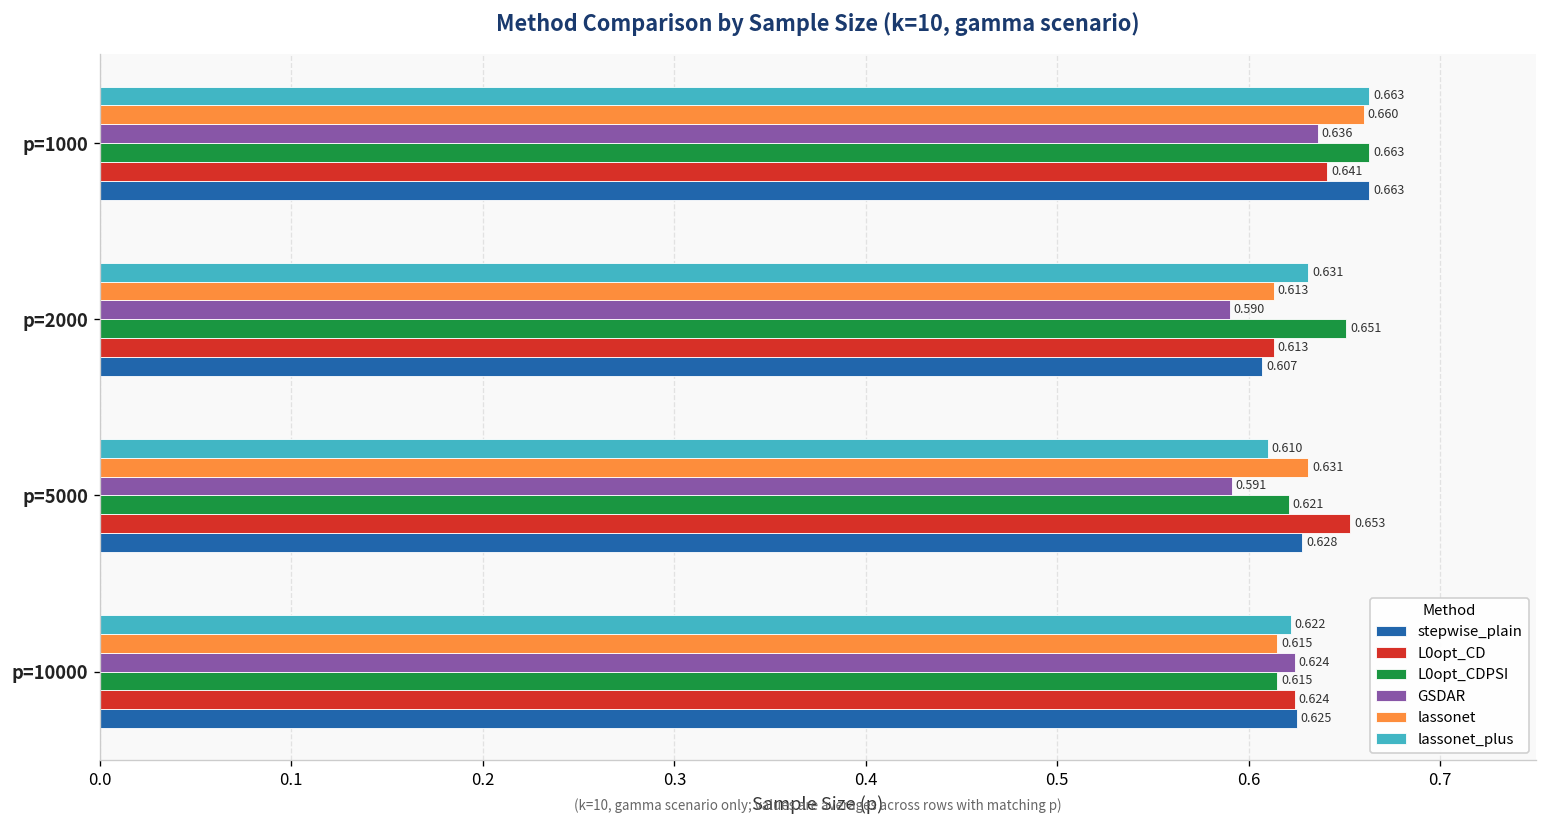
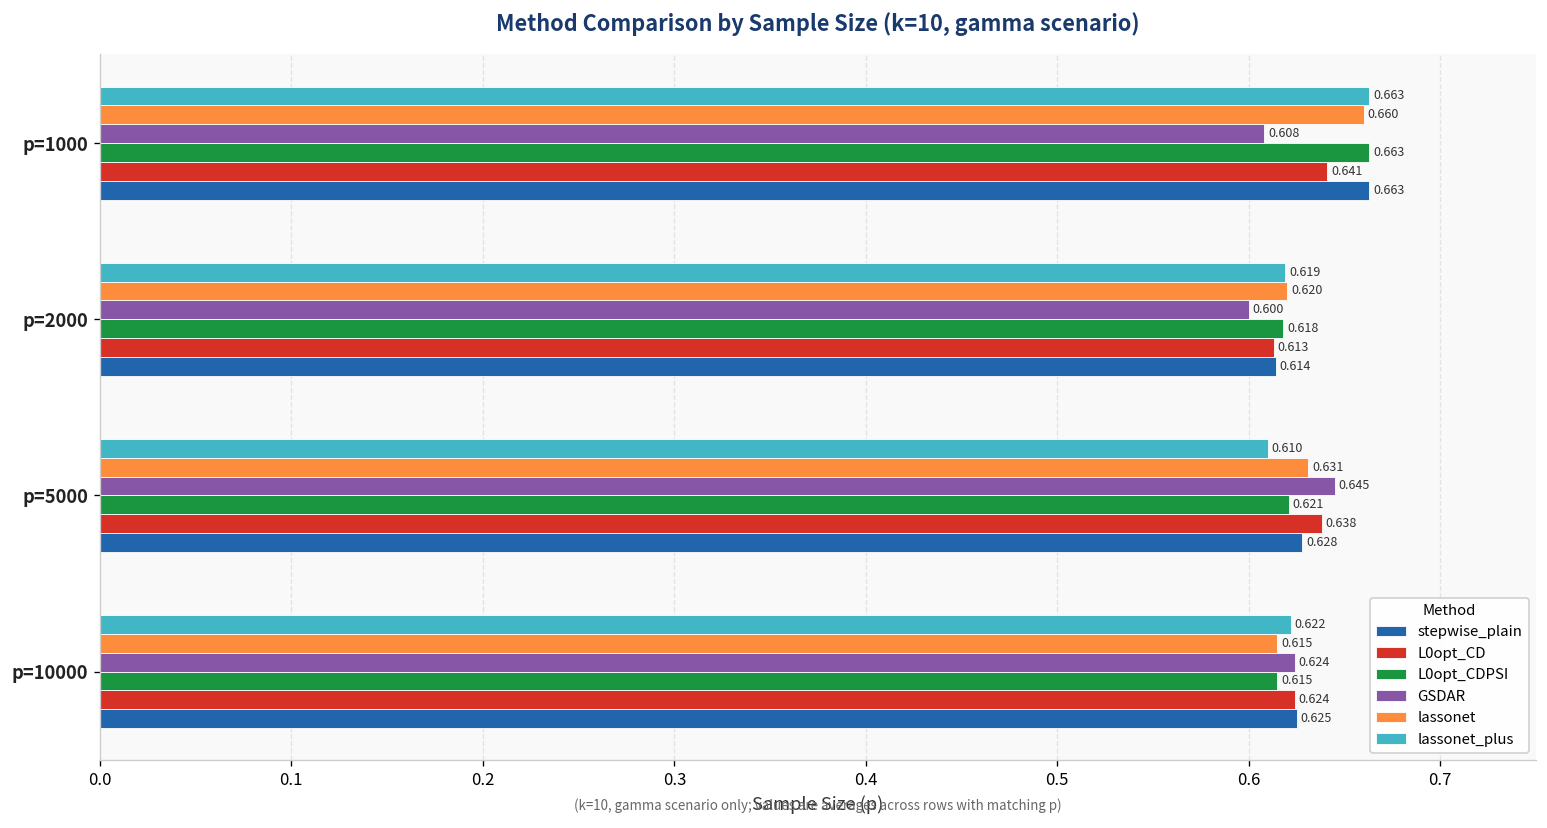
  {
    "stepwise_plain": {
      "p=1000": 0.663,
-     "p=2000": 0.607,
+     "p=2000": 0.614,
      "p=5000": 0.628,
      "p=10000": 0.625
    },
    "L0opt_CD": {
      "p=1000": 0.641,
      "p=2000": 0.613,
-     "p=5000": 0.653,
+     "p=5000": 0.638,
      "p=10000": 0.624
    },
    "L0opt_CDPSI": {
      "p=1000": 0.663,
-     "p=2000": 0.651,
+     "p=2000": 0.618,
      "p=5000": 0.621,
      "p=10000": 0.615
    },
    "GSDAR": {
-     "p=1000": 0.636,
-     "p=2000": 0.590,
-     "p=5000": 0.591,
+     "p=1000": 0.608,
+     "p=2000": 0.600,
+     "p=5000": 0.645,
      "p=10000": 0.624
    },
    "lassonet": {
      "p=1000": 0.660,
-     "p=2000": 0.613,
+     "p=2000": 0.620,
      "p=5000": 0.631,
      "p=10000": 0.615
    },
    "lassonet_plus": {
      "p=1000": 0.663,
-     "p=2000": 0.631,
+     "p=2000": 0.619,
      "p=5000": 0.610,
      "p=10000": 0.622
    }
  }
